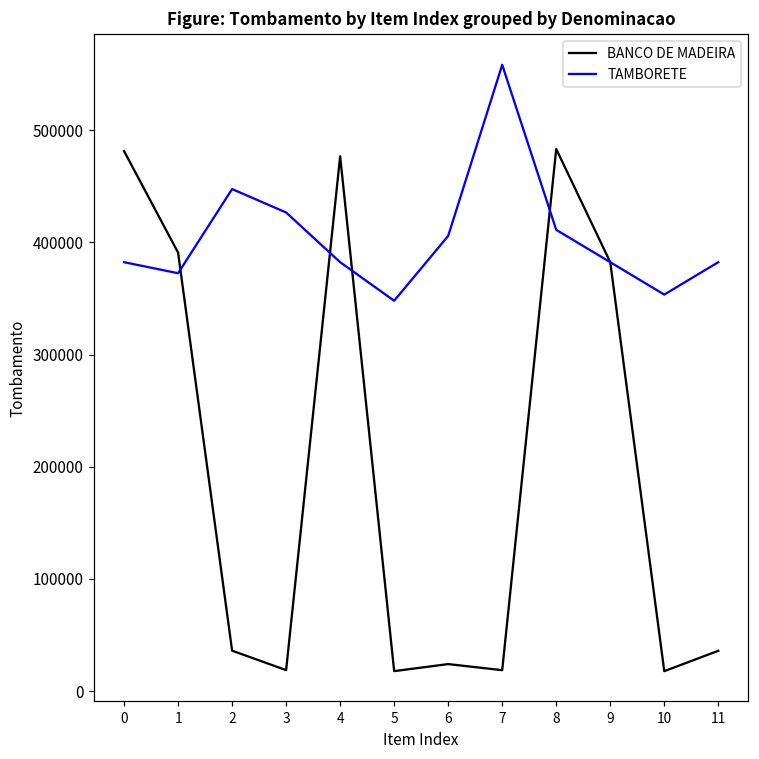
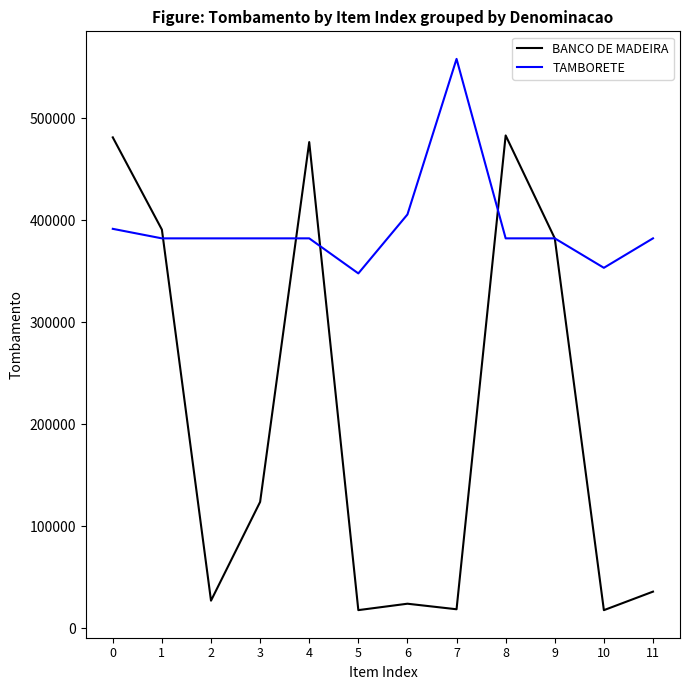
  {
    "BANCO DE MADEIRA": {
      "0": 481000,
      "1": 391000,
-     "2": 36000,
-     "3": 19000,
+     "2": 27000,
+     "3": 124000,
      "4": 477000,
      "5": 18000,
      "6": 24000,
      "7": 19000,
      "8": 483000,
      "10": 18000,
      "11": 36000
    },
    "TAMBORETE": {
-     "0": 382000,
-     "1": 373000,
-     "2": 448000,
-     "3": 427000,
+     "0": 392000,
+     "1": 382000,
+     "2": 382000,
+     "3": 382000,
      "4": 382000,
      "5": 348000,
      "6": 406000,
      "7": 558000,
-     "8": 411000,
+     "8": 382000,
      "10": 353000,
      "11": 382000
    }
  }
